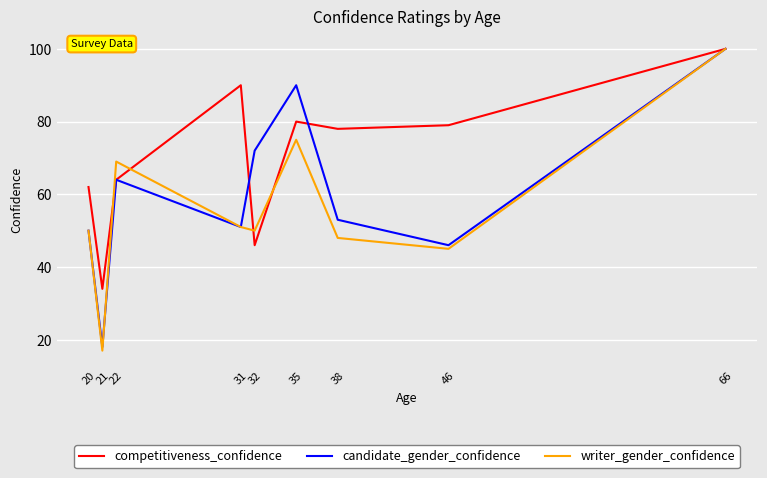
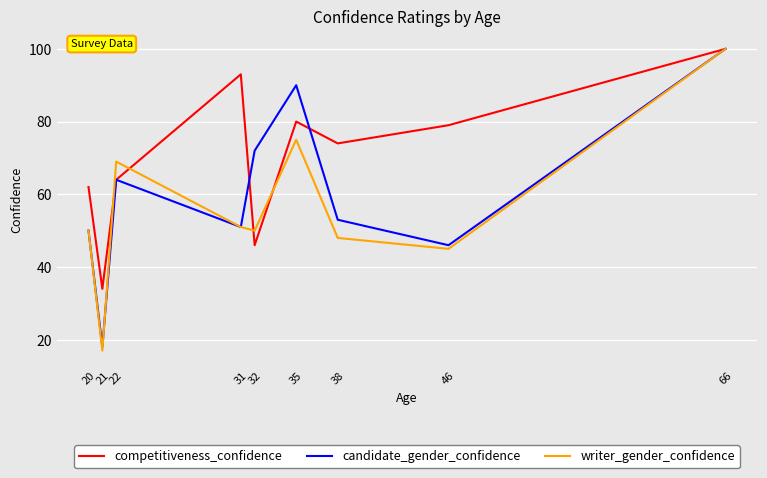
  {
    "competitiveness_confidence": {
      "20": 62,
      "21": 34,
-     "31": 90,
+     "31": 93,
      "32": 46,
      "35": 80,
-     "38": 78,
+     "38": 74,
      "46": 79
    },
    "candidate_gender_confidence": {
      "21": 18,
      "32": 72,
      "35": 90,
      "38": 53,
      "46": 46
    },
    "writer_gender_confidence": {
      "21": 17,
      "22": 69,
      "32": 50,
      "35": 75,
      "38": 48,
      "46": 45
    }
  }
